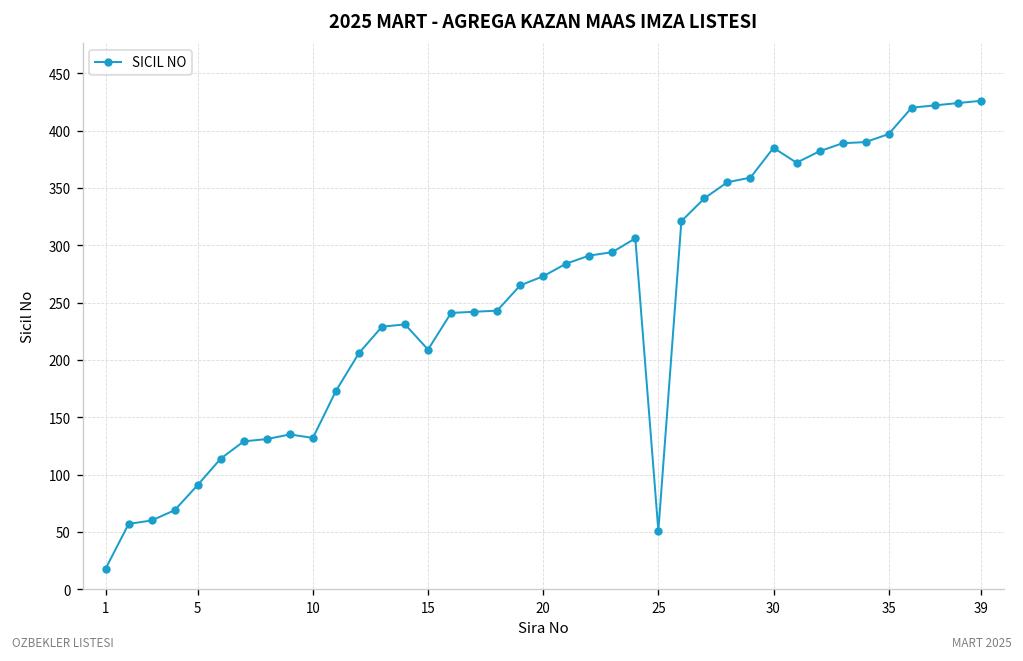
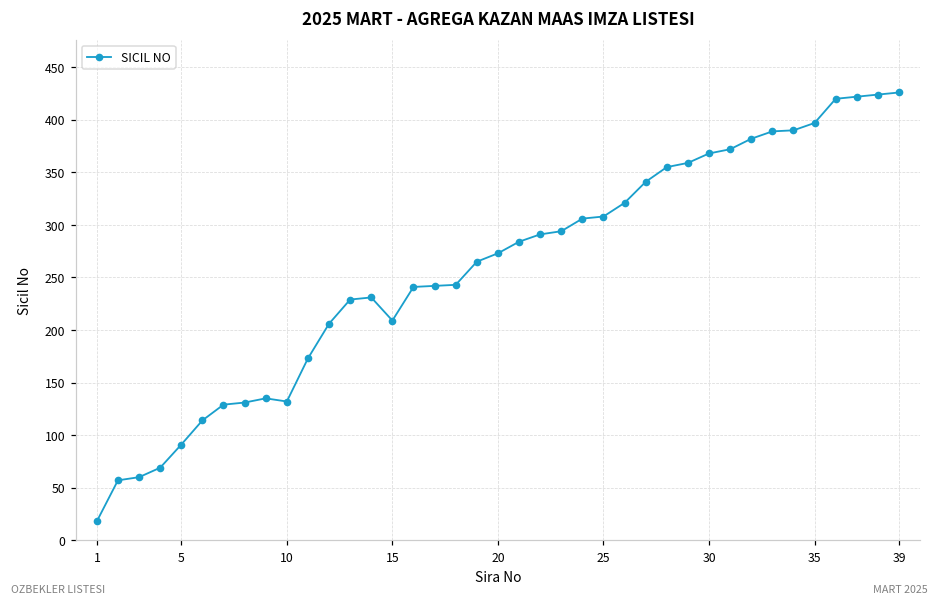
  {
    "1": 20,
    "5": 90,
    "10": 130,
    "15": 210,
    "20": 270,
-   "25": 50,
-   "30": 390,
+   "25": 310,
+   "30": 370,
    "35": 400,
    "39": 430
  }
